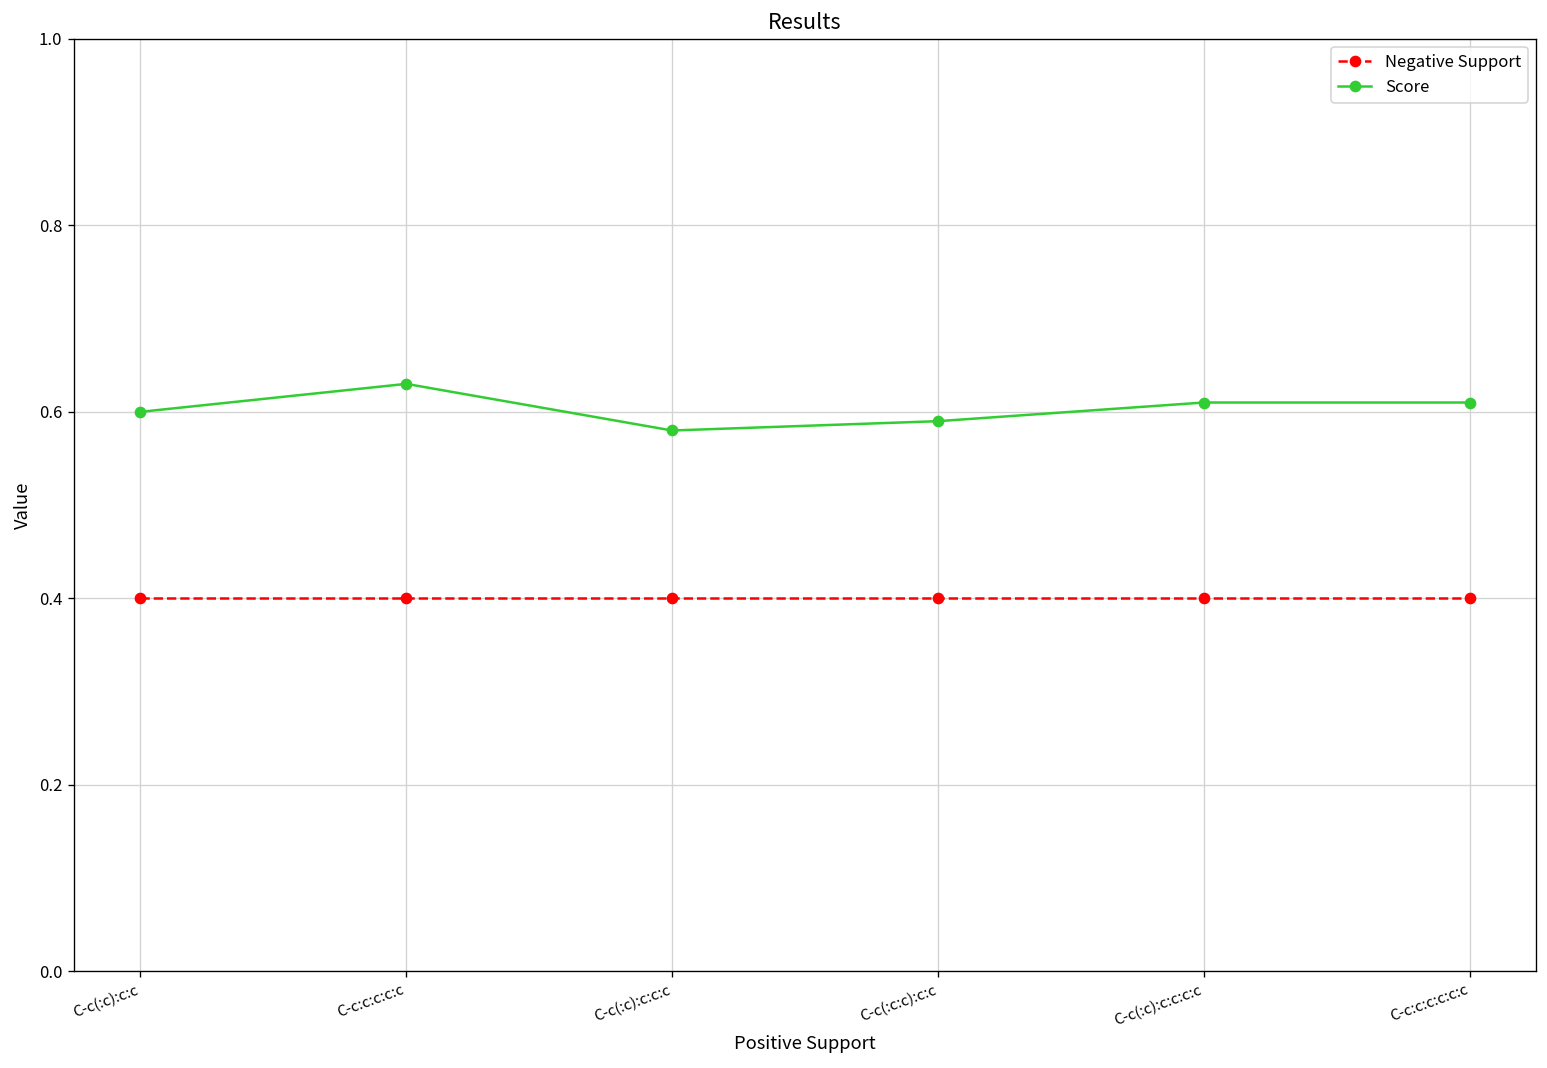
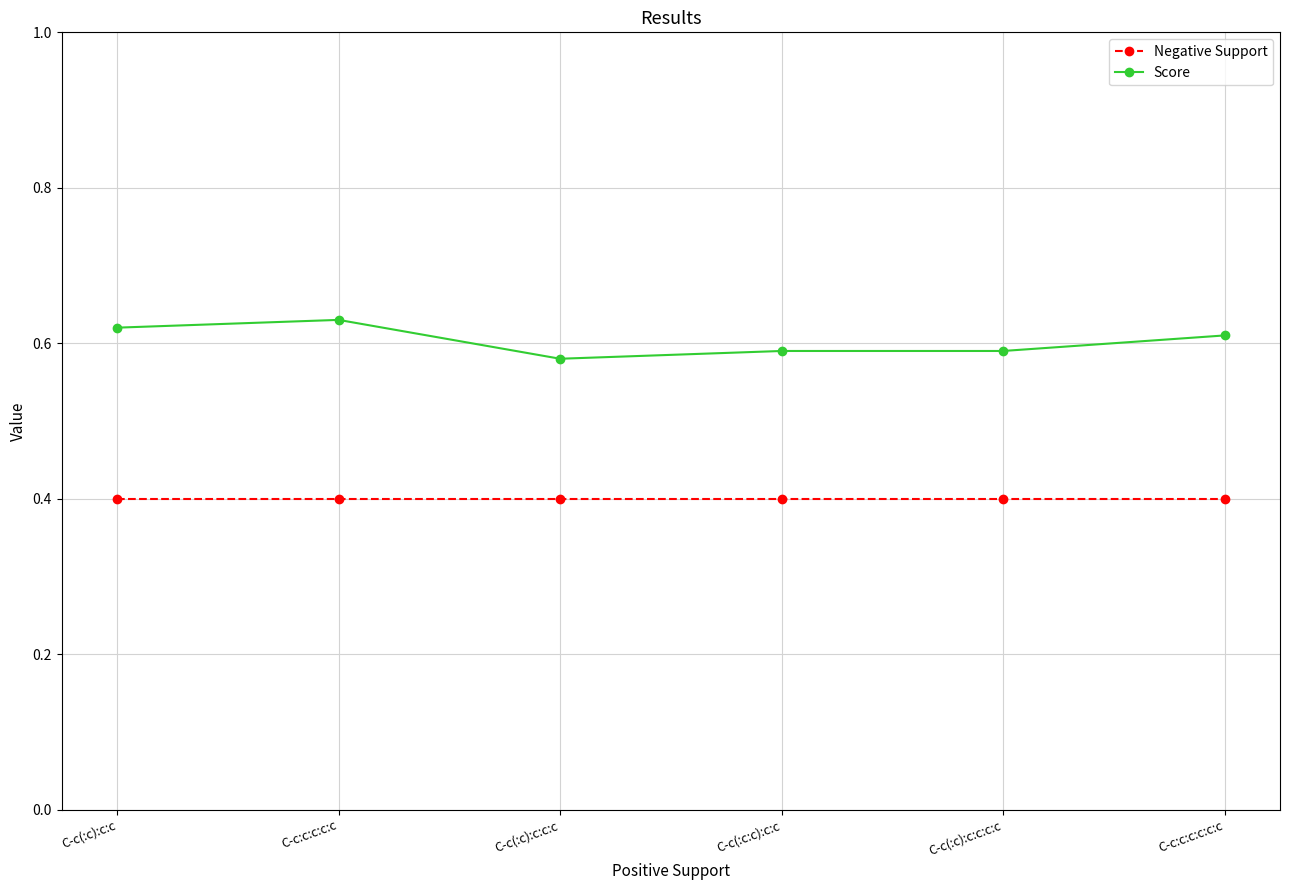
  {
    "Negative Support": {
      "C-c(:c):c:c": 0.40,
      "C-c:c:c:c:c": 0.40,
      "C-c(:c):c:c:c": 0.40,
      "C-c(:c:c):c:c": 0.40,
      "C-c(:c):c:c:c:c": 0.40,
      "C-c:c:c:c:c:c": 0.40
    },
    "Score": {
-     "C-c(:c):c:c": 0.60,
+     "C-c(:c):c:c": 0.62,
      "C-c:c:c:c:c": 0.63,
      "C-c(:c):c:c:c": 0.58,
      "C-c(:c:c):c:c": 0.59,
-     "C-c(:c):c:c:c:c": 0.61,
+     "C-c(:c):c:c:c:c": 0.59,
      "C-c:c:c:c:c:c": 0.61
    }
  }
